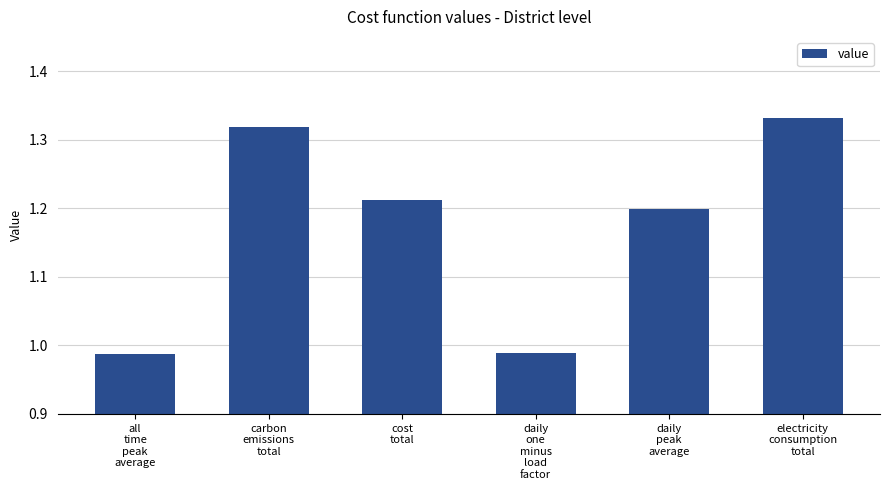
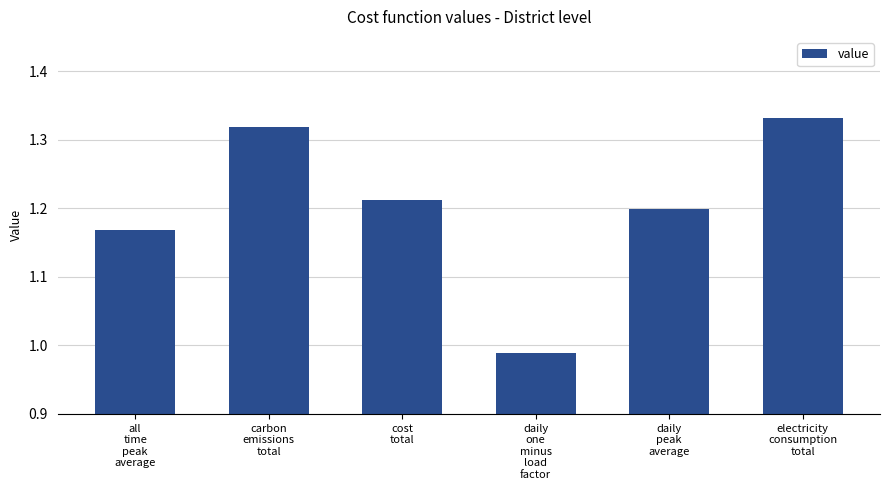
  {
-   "all time peak average": 0.99,
+   "all time peak average": 1.17,
    "carbon emissions total": 1.32,
    "cost total": 1.21,
    "daily one minus load factor": 0.99,
    "daily peak average": 1.20,
    "electricity consumption total": 1.33
  }
